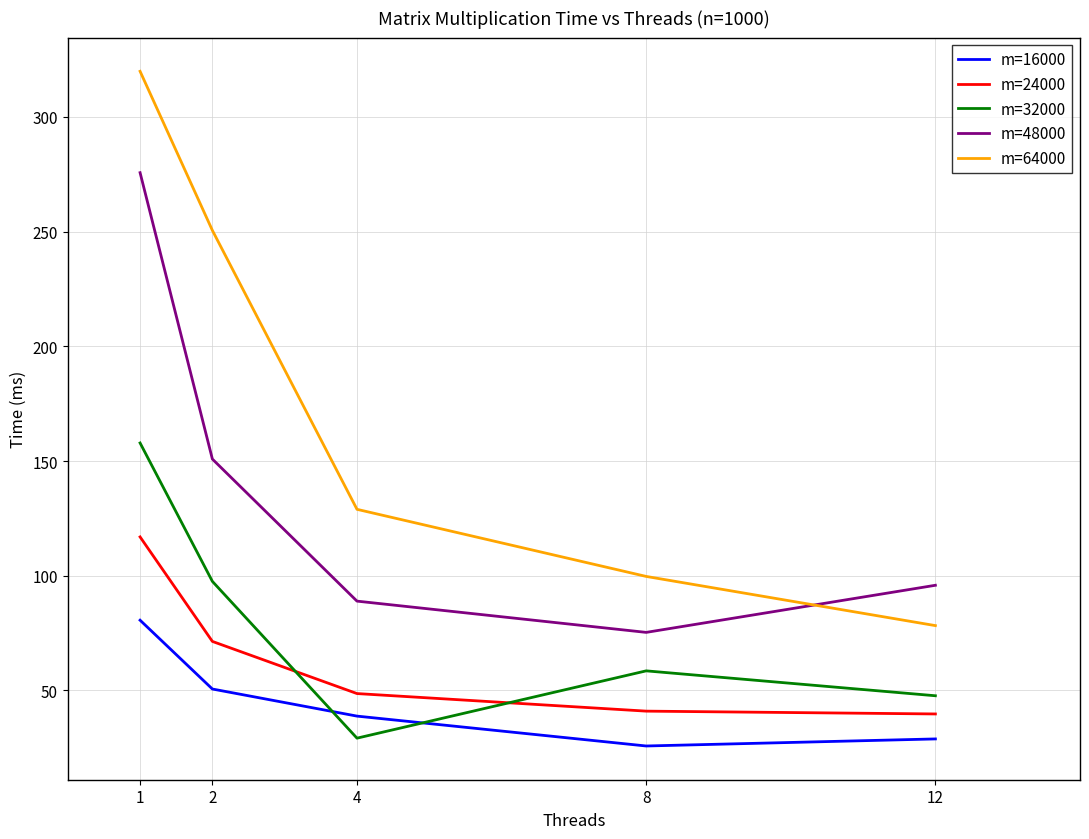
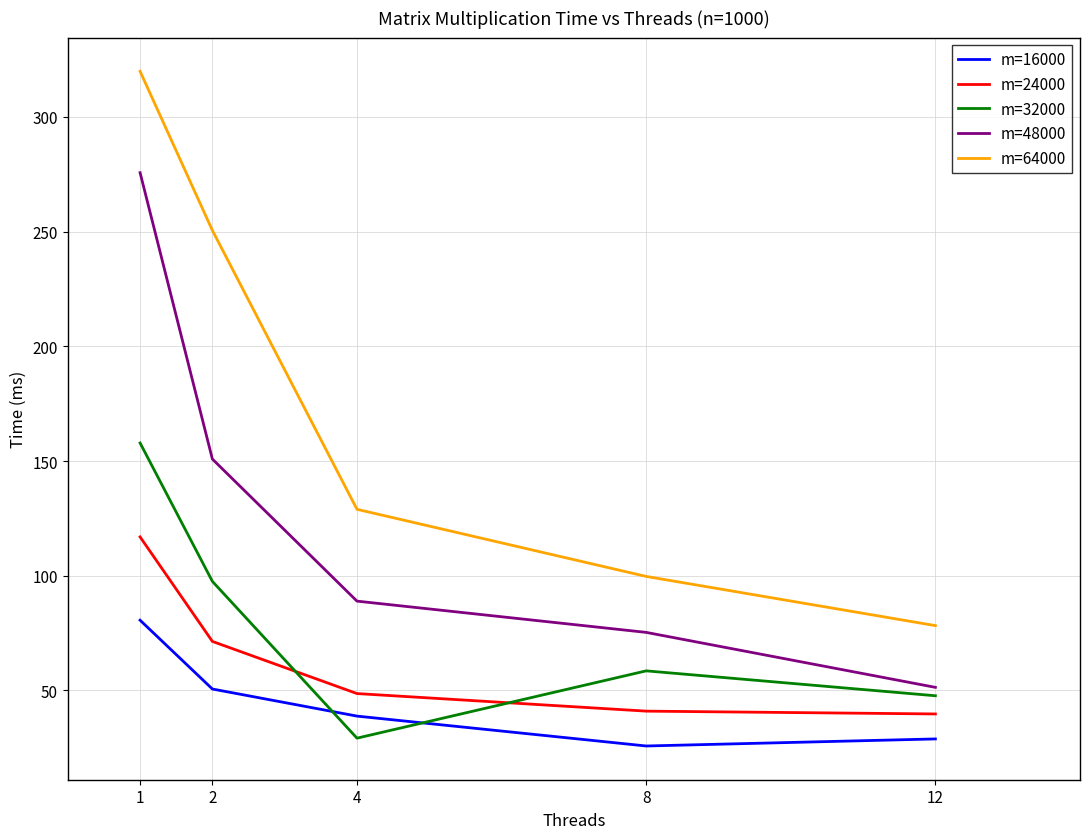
  {
    "m=16000": {
      "1": 81,
      "2": 51,
      "4": 39,
      "8": 26,
      "12": 29
    },
    "m=24000": {
      "1": 117,
      "2": 71,
      "4": 49,
      "8": 41,
      "12": 40
    },
    "m=32000": {
      "1": 158,
      "2": 98,
      "4": 29,
      "8": 59,
      "12": 48
    },
    "m=48000": {
      "1": 276,
      "2": 151,
      "4": 89,
      "8": 75,
-     "12": 96
+     "12": 51
    },
    "m=64000": {
      "1": 320,
      "2": 251,
      "4": 129,
      "8": 100,
      "12": 78
    }
  }
